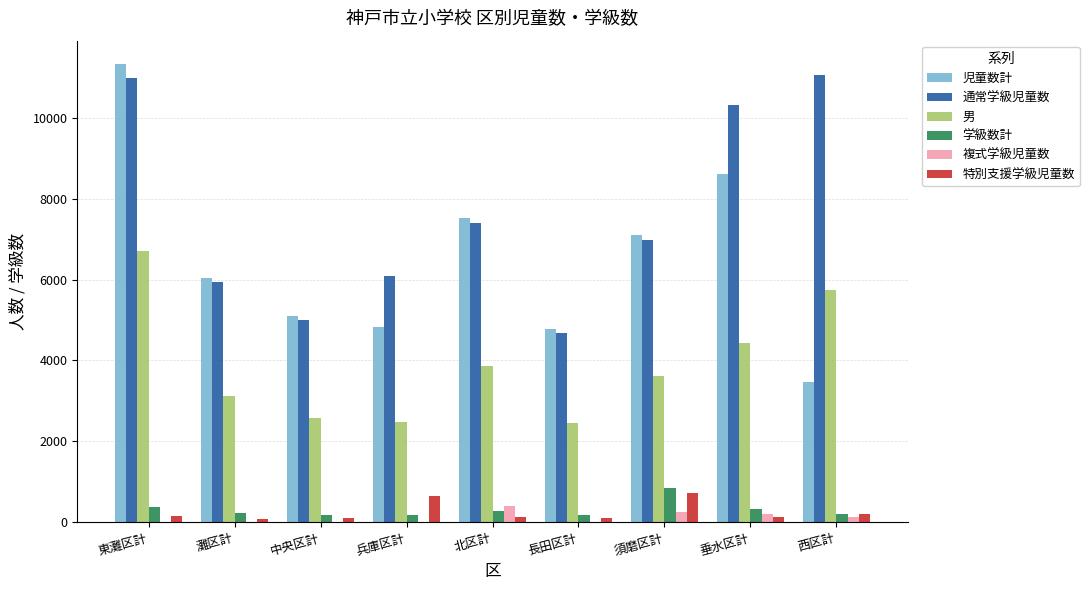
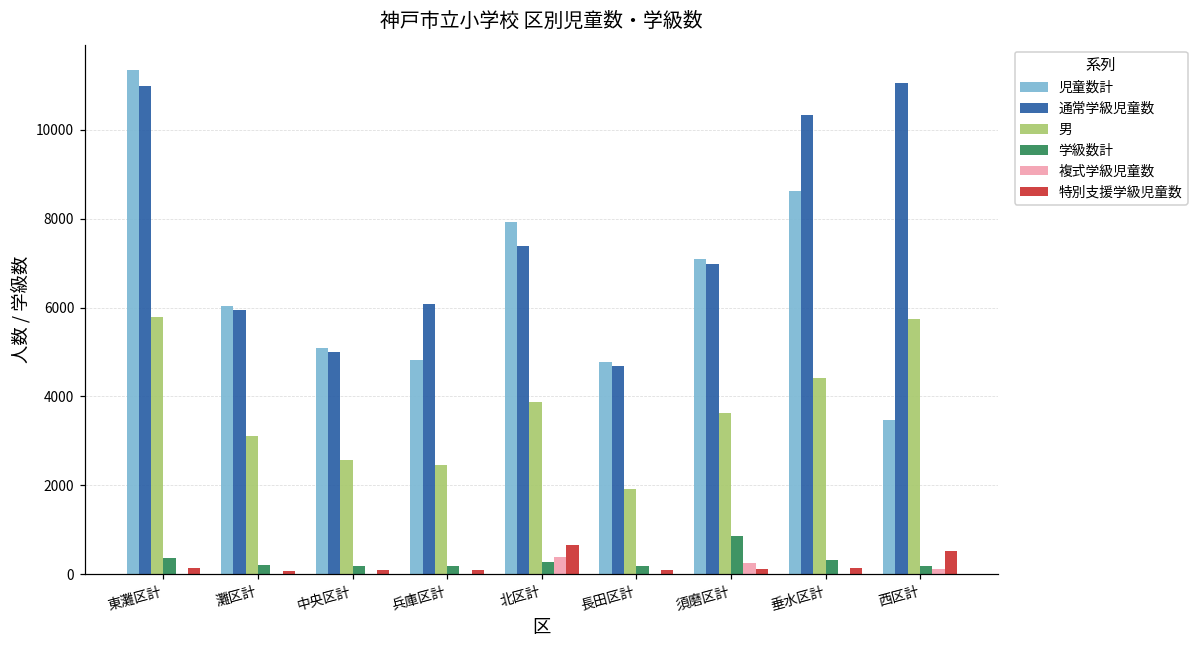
  {
    "児童数計": {
      "東灘区計": 11300,
      "灘区計": 6000,
      "中央区計": 5100,
      "兵庫区計": 4800,
-     "北区計": 7500,
+     "北区計": 7900,
      "長田区計": 4800,
      "須磨区計": 7100,
      "垂水区計": 8600,
      "西区計": 3500
    },
    "通常学級児童数": {
      "東灘区計": 11000,
      "灘区計": 6000,
      "中央区計": 5000,
      "兵庫区計": 6100,
      "北区計": 7400,
      "長田区計": 4700,
      "須磨区計": 7000,
      "垂水区計": 10300,
      "西区計": 11100
    },
    "男": {
-     "東灘区計": 6700,
+     "東灘区計": 5800,
      "灘区計": 3100,
      "中央区計": 2600,
      "兵庫区計": 2500,
      "北区計": 3900,
-     "長田区計": 2500,
+     "長田区計": 1900,
      "須磨区計": 3600,
      "垂水区計": 4400,
      "西区計": 5800
    },
    "学級数計": {
      "東灘区計": 400,
      "灘区計": 200,
      "中央区計": 200,
      "兵庫区計": 200,
      "北区計": 300,
      "長田区計": 200,
      "須磨区計": 900,
      "垂水区計": 300,
      "西区計": 200
    },
    "複式学級児童数": {
      "東灘区計": 0,
      "中央区計": 0,
      "兵庫区計": 0,
      "北区計": 400,
      "長田区計": 0,
      "須磨区計": 300,
-     "垂水区計": 200,
+     "垂水区計": 0,
      "西区計": 100
    },
    "特別支援学級児童数": {
      "東灘区計": 100,
      "灘区計": 100,
      "中央区計": 100,
-     "兵庫区計": 600,
-     "北区計": 100,
+     "兵庫区計": 100,
+     "北区計": 700,
      "長田区計": 100,
-     "須磨区計": 700,
+     "須磨区計": 100,
      "垂水区計": 100,
-     "西区計": 200
+     "西区計": 500
    }
  }
